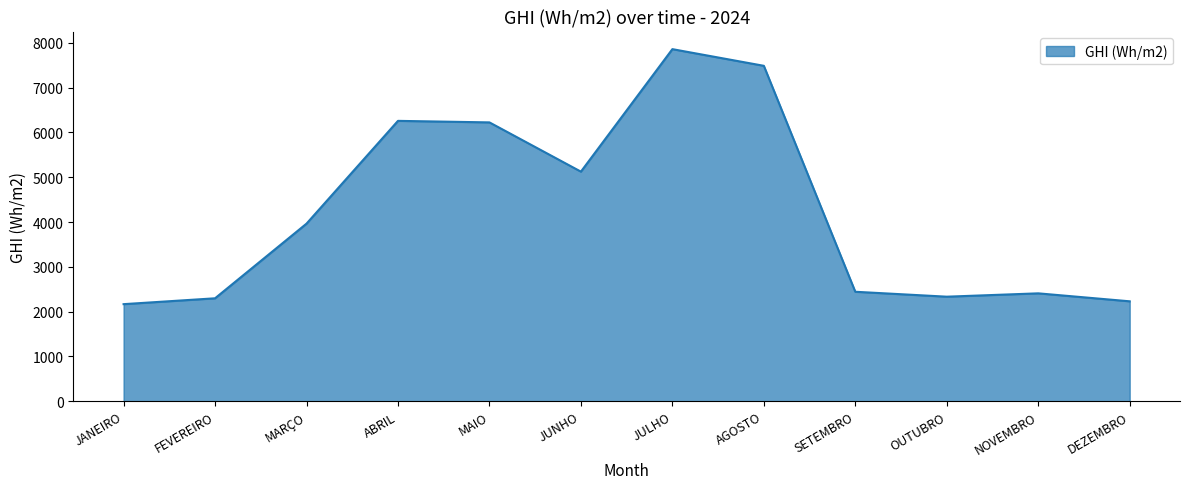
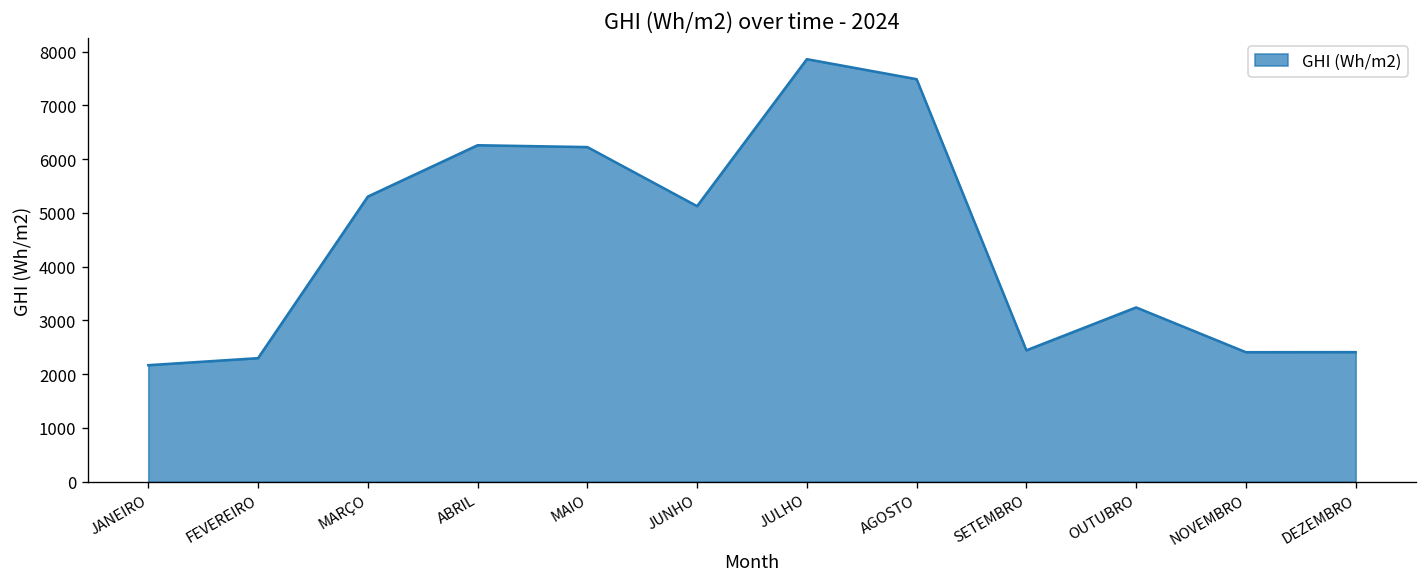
  {
    "JANEIRO": 2200,
    "FEVEREIRO": 2300,
-   "MARÇO": 4000,
+   "MARÇO": 5300,
    "ABRIL": 6300,
    "MAIO": 6200,
    "JUNHO": 5100,
    "JULHO": 7900,
    "AGOSTO": 7500,
    "SETEMBRO": 2400,
-   "OUTUBRO": 2300,
+   "OUTUBRO": 3200,
    "NOVEMBRO": 2400,
-   "DEZEMBRO": 2200
+   "DEZEMBRO": 2400
  }
